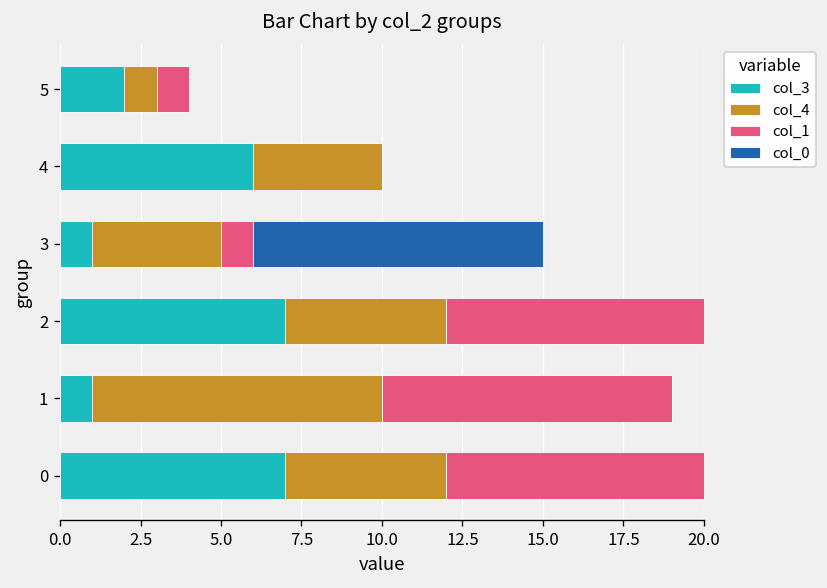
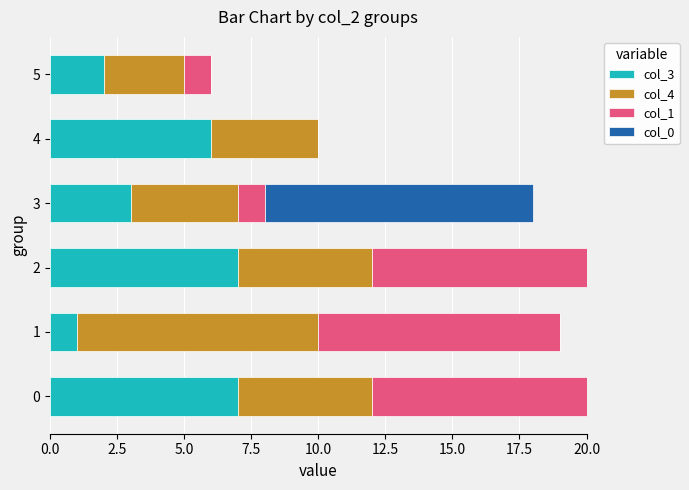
  {
    "col_3": {
      "5": 2,
      "4": 6,
-     "3": 1,
+     "3": 3,
      "2": 7,
      "1": 1,
      "0": 7
    },
    "col_4": {
-     "5": 1,
+     "5": 3,
      "4": 4,
      "3": 4,
      "2": 5,
      "1": 9,
      "0": 5
    },
    "col_1": {
      "5": 1,
      "4": 0,
      "3": 1,
      "2": 8,
      "1": 9,
      "0": 8
    },
    "col_0": {
      "5": 0,
      "4": 0,
-     "3": 9,
+     "3": 10,
      "2": 0,
      "1": 0,
      "0": 0
    }
  }
